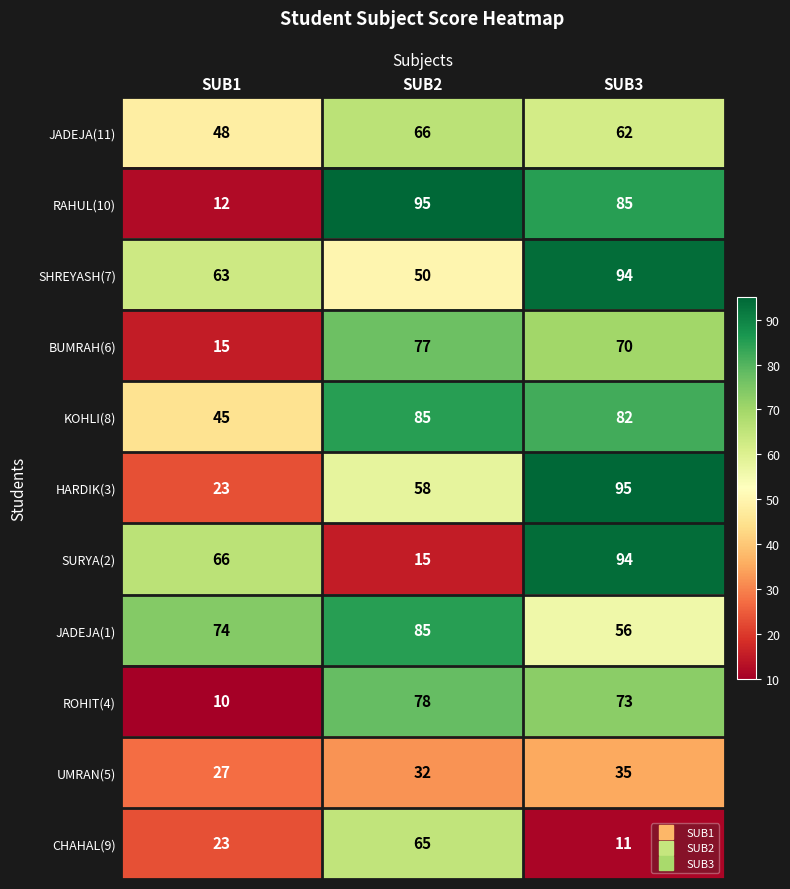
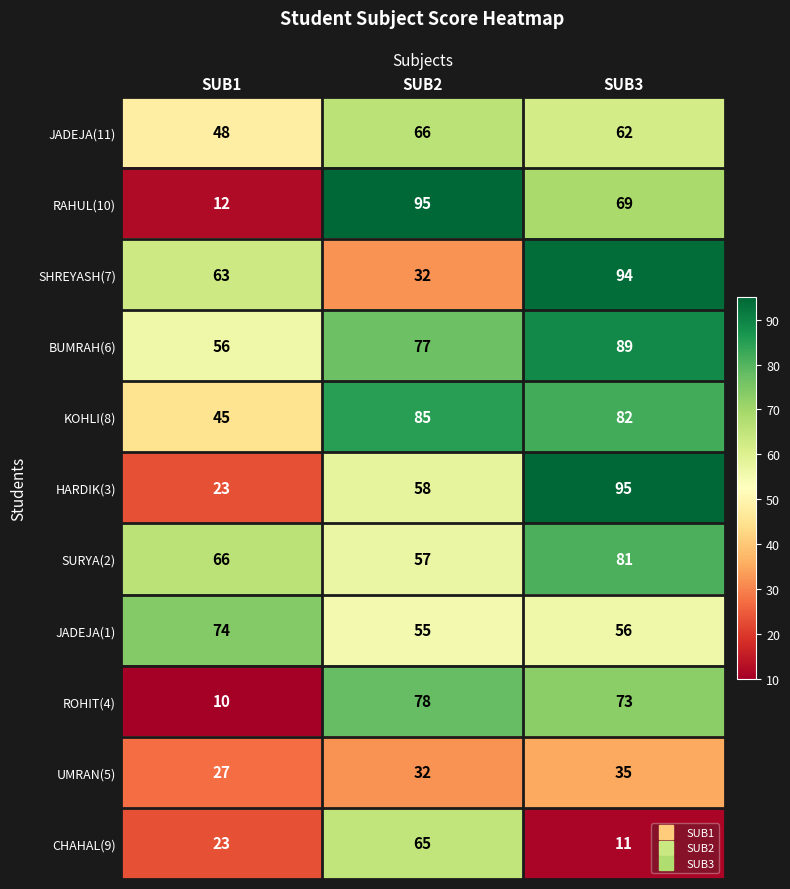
  {
    "JADEJA(11)": {
      "SUB1": 48,
      "SUB2": 66,
      "SUB3": 62
    },
    "RAHUL(10)": {
      "SUB1": 12,
      "SUB2": 95,
-     "SUB3": 85
+     "SUB3": 69
    },
    "SHREYASH(7)": {
      "SUB1": 63,
-     "SUB2": 50,
+     "SUB2": 32,
      "SUB3": 94
    },
    "BUMRAH(6)": {
-     "SUB1": 15,
+     "SUB1": 56,
      "SUB2": 77,
-     "SUB3": 70
+     "SUB3": 89
    },
    "KOHLI(8)": {
      "SUB1": 45,
      "SUB2": 85,
      "SUB3": 82
    },
    "HARDIK(3)": {
      "SUB1": 23,
      "SUB2": 58,
      "SUB3": 95
    },
    "SURYA(2)": {
      "SUB1": 66,
-     "SUB2": 15,
-     "SUB3": 94
+     "SUB2": 57,
+     "SUB3": 81
    },
    "JADEJA(1)": {
      "SUB1": 74,
-     "SUB2": 85,
+     "SUB2": 55,
      "SUB3": 56
    },
    "ROHIT(4)": {
      "SUB1": 10,
      "SUB2": 78,
      "SUB3": 73
    },
    "UMRAN(5)": {
      "SUB1": 27,
      "SUB2": 32,
      "SUB3": 35
    },
    "CHAHAL(9)": {
      "SUB1": 23,
      "SUB2": 65,
      "SUB3": 11
    }
  }
